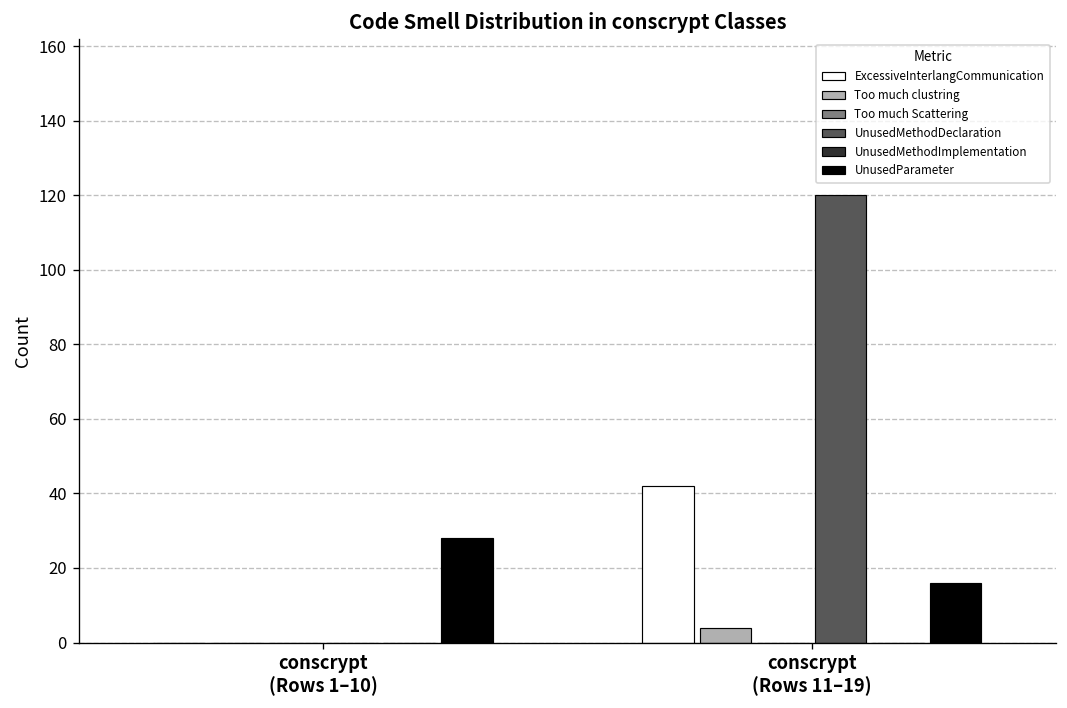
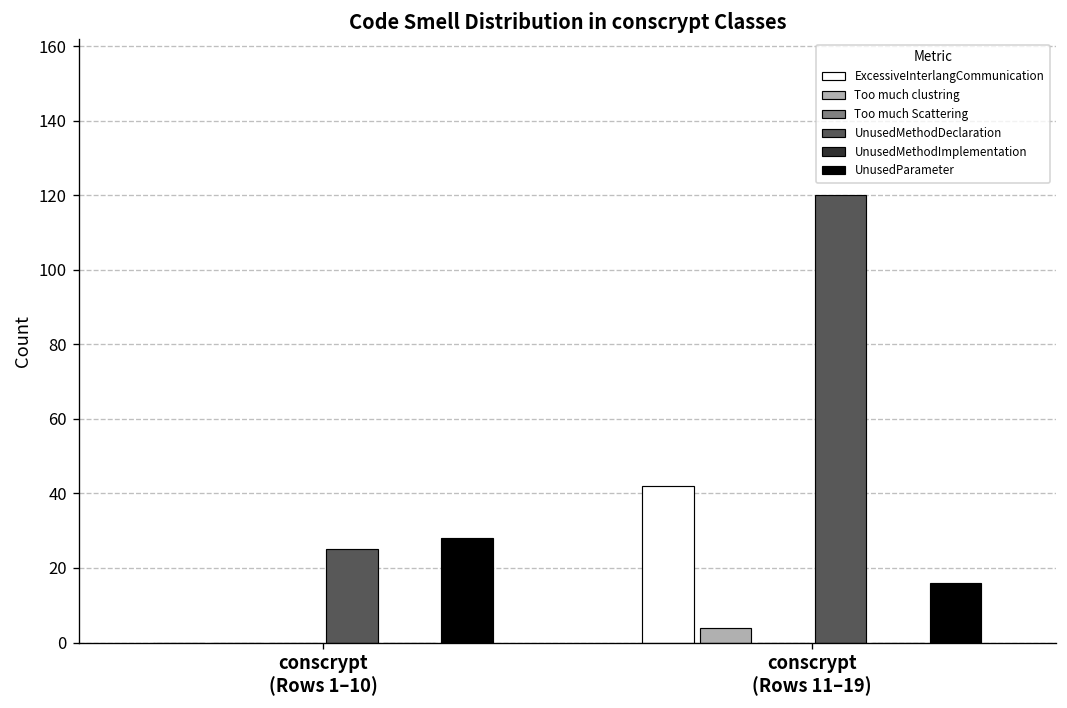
  {
    "ExcessiveInterlangCommunication": {
      "conscrypt (Rows 1–10)": 0,
      "conscrypt (Rows 11–19)": 42
    },
    "Too much clustring": {
      "conscrypt (Rows 1–10)": 0,
      "conscrypt (Rows 11–19)": 4
    },
    "Too much Scattering": {
      "conscrypt (Rows 1–10)": 0,
      "conscrypt (Rows 11–19)": 0
    },
    "UnusedMethodDeclaration": {
-     "conscrypt (Rows 1–10)": 0,
+     "conscrypt (Rows 1–10)": 25,
      "conscrypt (Rows 11–19)": 120
    },
    "UnusedMethodImplementation": {
      "conscrypt (Rows 1–10)": 0,
      "conscrypt (Rows 11–19)": 0
    },
    "UnusedParameter": {
      "conscrypt (Rows 1–10)": 28,
      "conscrypt (Rows 11–19)": 16
    }
  }
